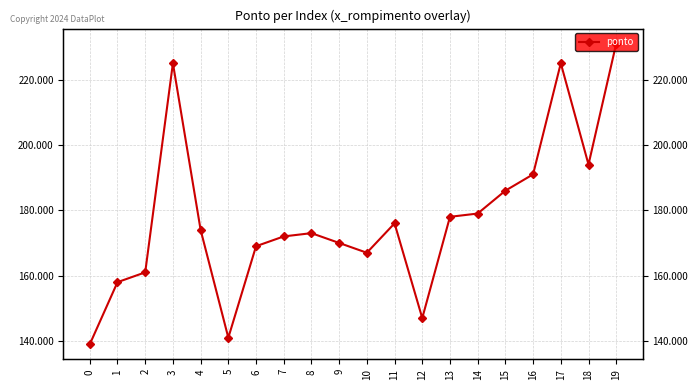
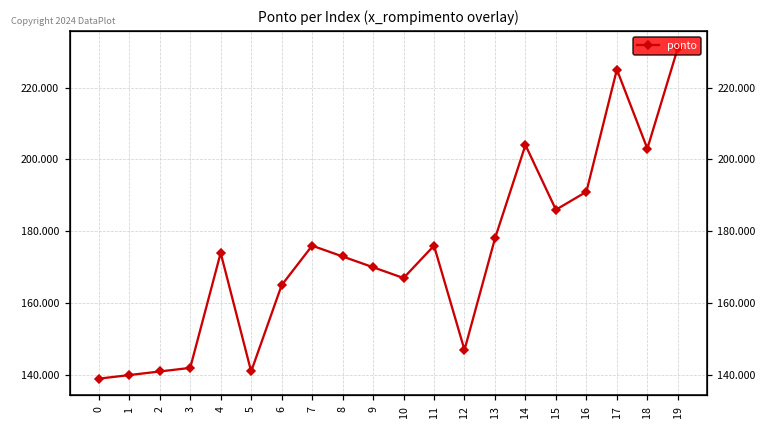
  {
    "0": 139,
-   "1": 158,
-   "2": 161,
-   "3": 225,
+   "1": 140,
+   "2": 141,
+   "3": 142,
    "4": 174,
    "5": 141,
-   "6": 169,
-   "7": 172,
+   "6": 165,
+   "7": 176,
    "8": 173,
    "9": 170,
    "10": 167,
    "11": 176,
    "12": 147,
    "13": 178,
-   "14": 179,
+   "14": 204,
    "15": 186,
    "16": 191,
    "17": 225,
-   "18": 194
+   "18": 203
  }
